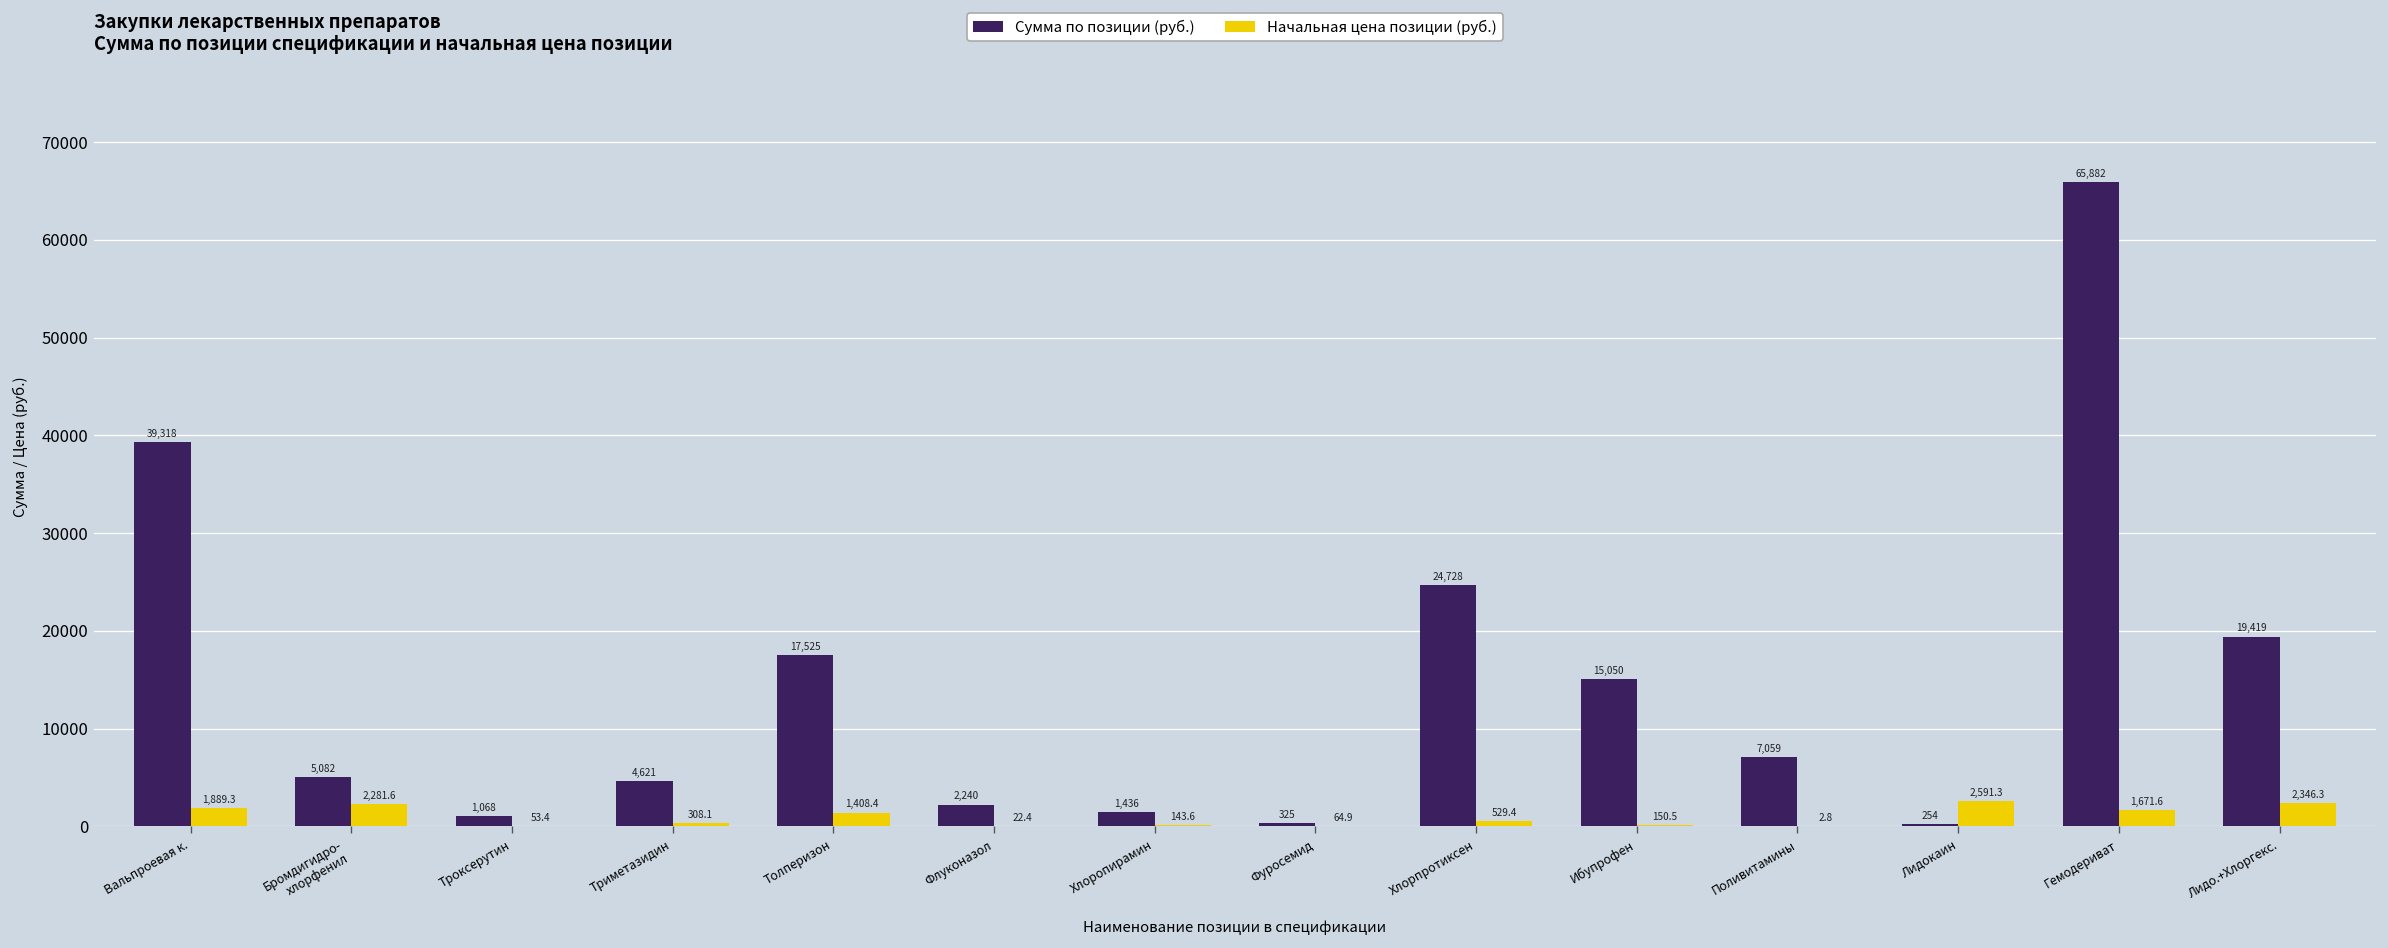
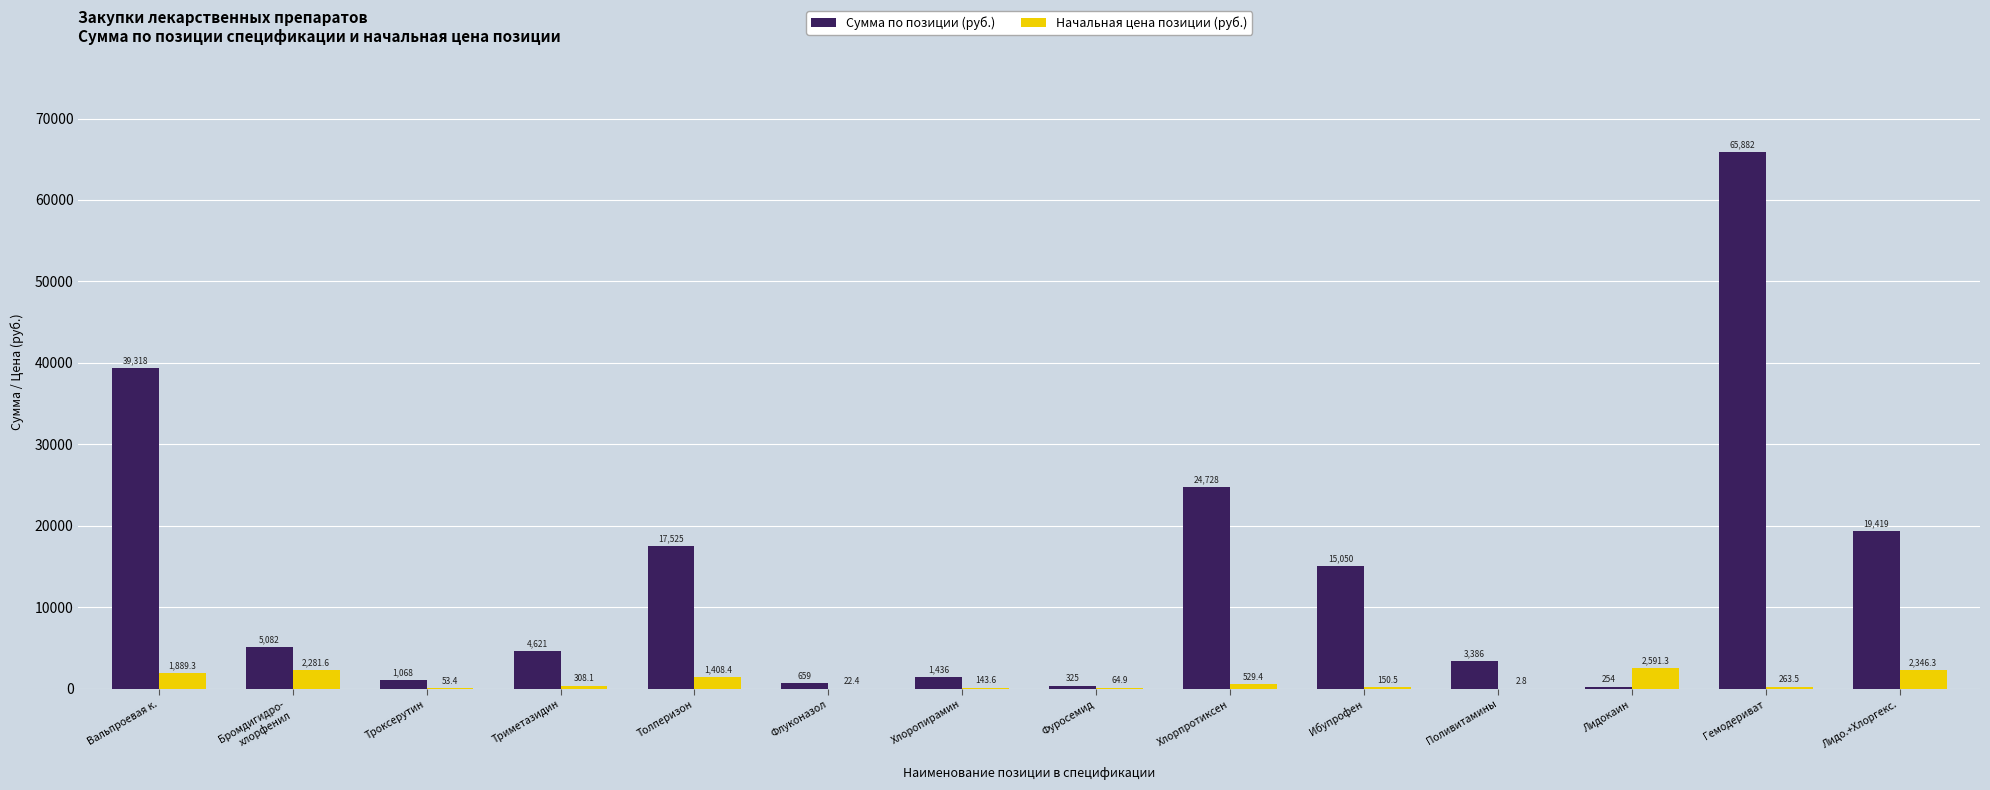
  {
    "Сумма по позиции (руб.)": {
      "Вальпроевая к.": "39,318",
      "Бромдигидро- хлорфенил": "5,082",
      "Троксерутин": "1,068",
      "Триметазидин": "4,621",
      "Толперизон": "17,525",
-     "Флуконазол": "2,240",
+     "Флуконазол": "659",
      "Хлоропирамин": "1,436",
      "Фуросемид": "325",
      "Хлорпротиксен": "24,728",
      "Ибупрофен": "15,050",
-     "Поливитамины": "7,059",
+     "Поливитамины": "3,386",
      "Лидокаин": "254",
      "Гемодериват": "65,882",
      "Лидо.+Хлоргекс.": "19,419"
    },
    "Начальная цена позиции (руб.)": {
      "Вальпроевая к.": "1,889.3",
      "Бромдигидро- хлорфенил": "2,281.6",
      "Троксерутин": "53.4",
      "Триметазидин": "308.1",
      "Толперизон": "1,408.4",
      "Флуконазол": "22.4",
      "Хлоропирамин": "143.6",
      "Фуросемид": "64.9",
      "Хлорпротиксен": "529.4",
      "Ибупрофен": "150.5",
      "Поливитамины": "2.8",
      "Лидокаин": "2,591.3",
-     "Гемодериват": "1,671.6",
+     "Гемодериват": "263.5",
      "Лидо.+Хлоргекс.": "2,346.3"
    }
  }
